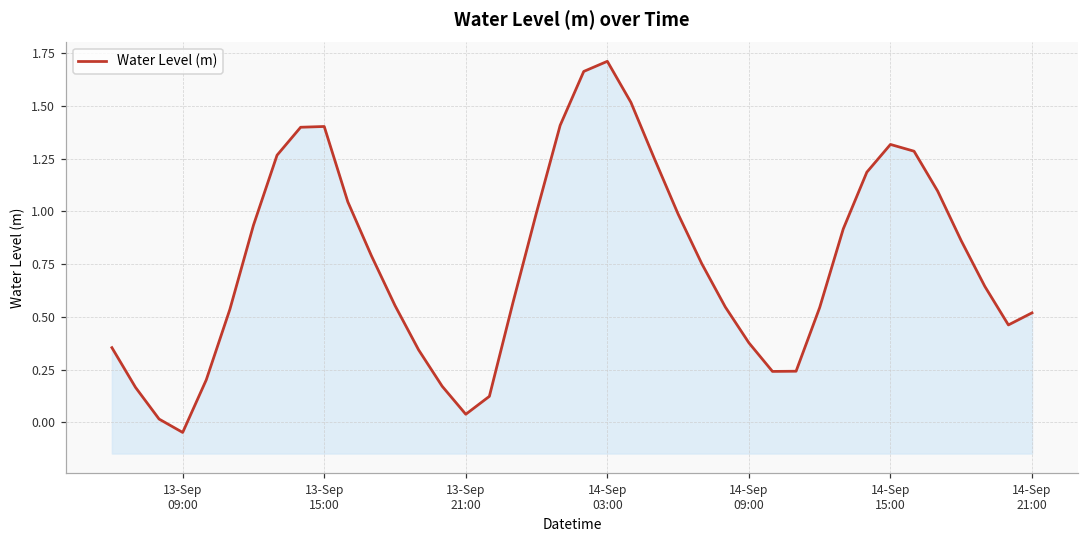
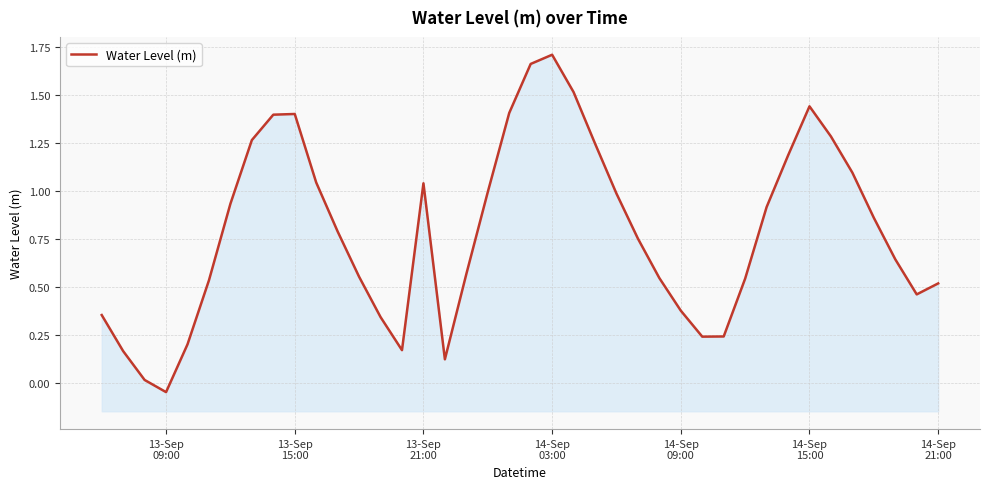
  {
    "13-Sep 09:00": -0.05,
    "13-Sep 15:00": 1.40,
-   "13-Sep 21:00": 0.04,
+   "13-Sep 21:00": 1.04,
    "14-Sep 03:00": 1.71,
    "14-Sep 09:00": 0.38,
-   "14-Sep 15:00": 1.32,
+   "14-Sep 15:00": 1.44,
    "14-Sep 21:00": 0.52
  }
